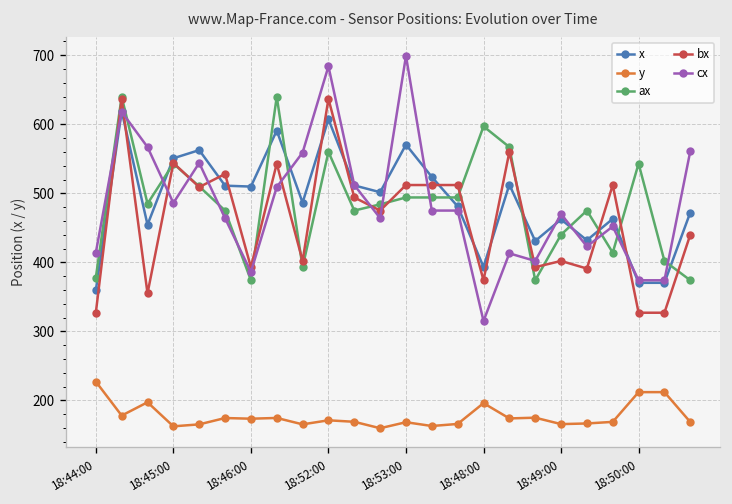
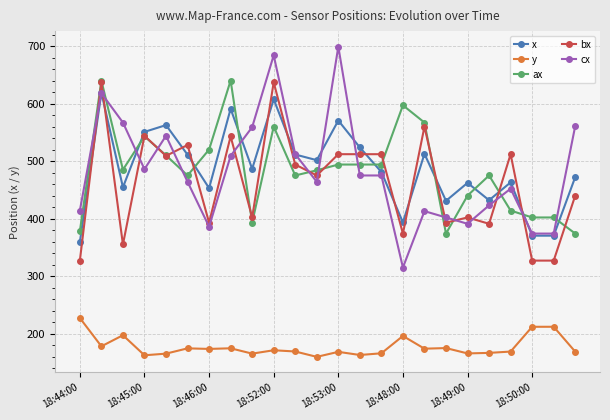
  {
    "x": {
      "18:44:00": 360,
      "18:45:00": 550,
-     "18:46:00": 510,
+     "18:46:00": 450,
      "18:52:00": 610,
      "18:53:00": 570,
      "18:48:00": 390,
      "18:49:00": 460
    },
    "ax": {
      "18:44:00": 380,
-     "18:46:00": 370,
+     "18:46:00": 520,
      "18:52:00": 560,
      "18:53:00": 490,
      "18:48:00": 600,
      "18:49:00": 440,
-     "18:50:00": 540
+     "18:50:00": 400
    },
    "cx": {
      "18:44:00": 410,
      "18:45:00": 490,
      "18:46:00": 390,
      "18:52:00": 680,
      "18:53:00": 700,
      "18:48:00": 320,
-     "18:49:00": 470
+     "18:49:00": 390
    }
  }
